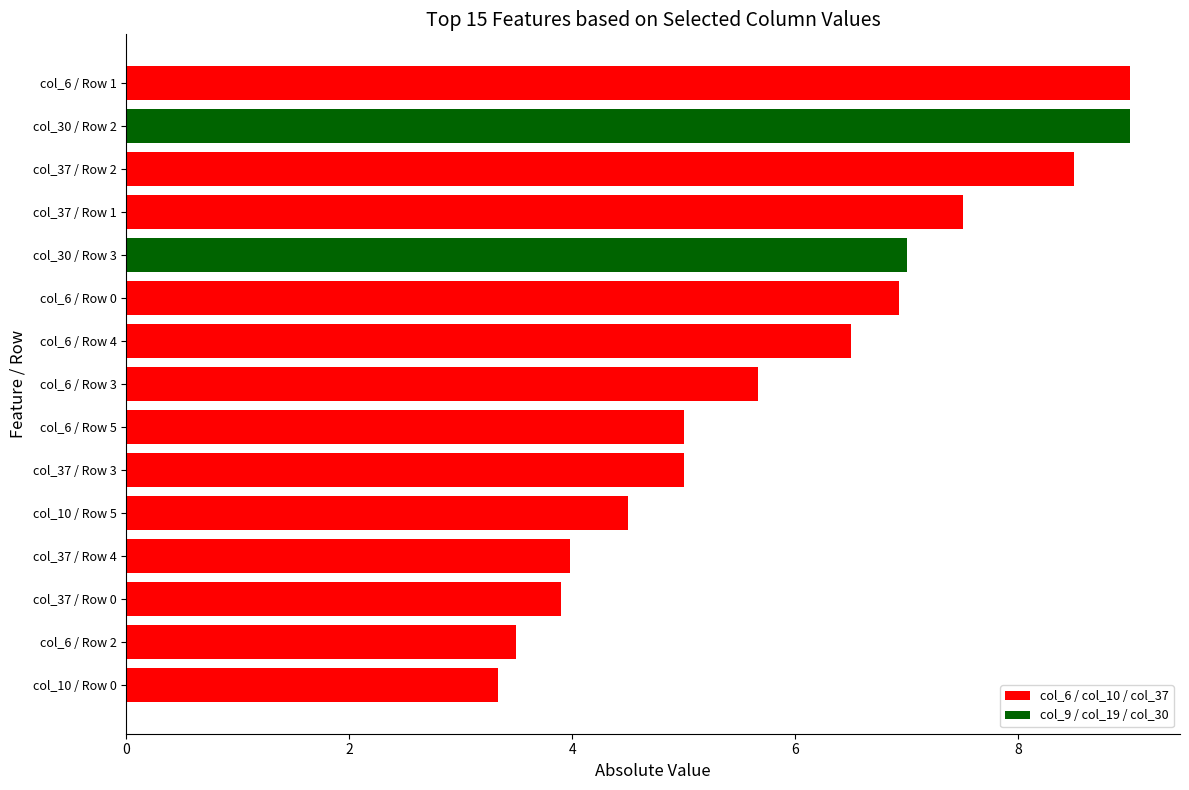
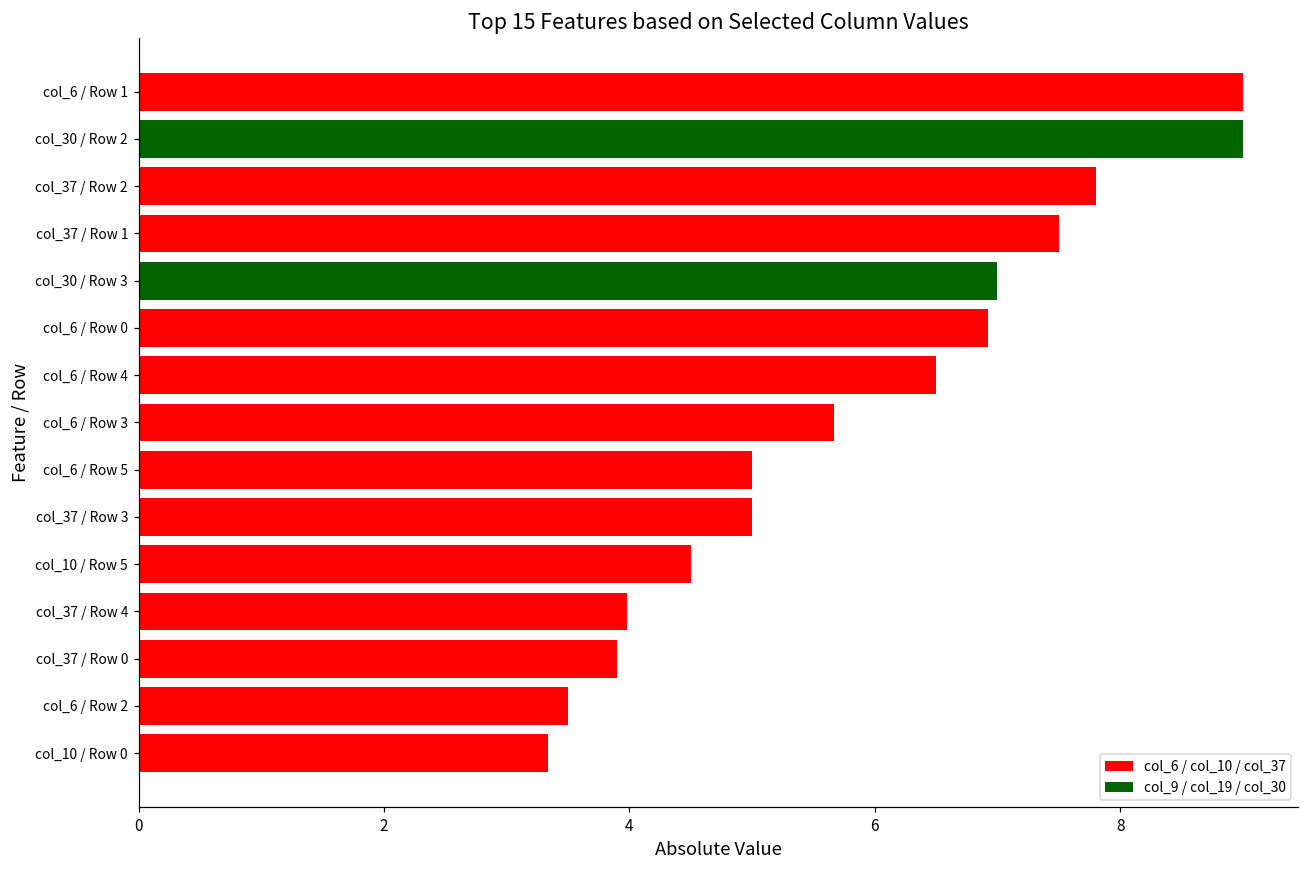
  {
    "col_6 / Row 1": 9.0,
    "col_30 / Row 2": 9.0,
-   "col_37 / Row 2": 8.5,
+   "col_37 / Row 2": 7.8,
    "col_37 / Row 1": 7.5,
    "col_30 / Row 3": 7.0,
    "col_6 / Row 0": 6.93,
    "col_6 / Row 4": 6.5,
    "col_6 / Row 3": 5.67,
    "col_6 / Row 5": 5.0,
    "col_37 / Row 3": 5.0,
    "col_10 / Row 5": 4.5,
    "col_37 / Row 4": 4.0,
    "col_37 / Row 0": 3.9,
    "col_6 / Row 2": 3.5,
    "col_10 / Row 0": 3.33
  }
